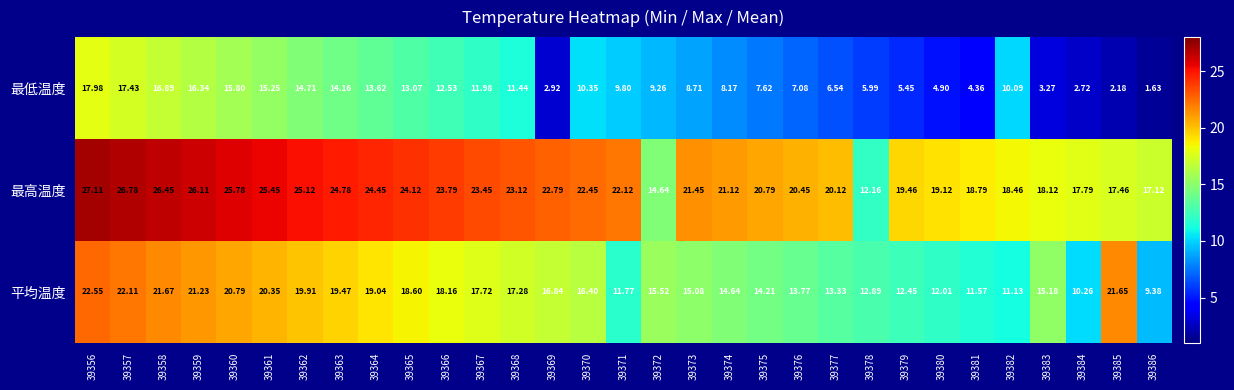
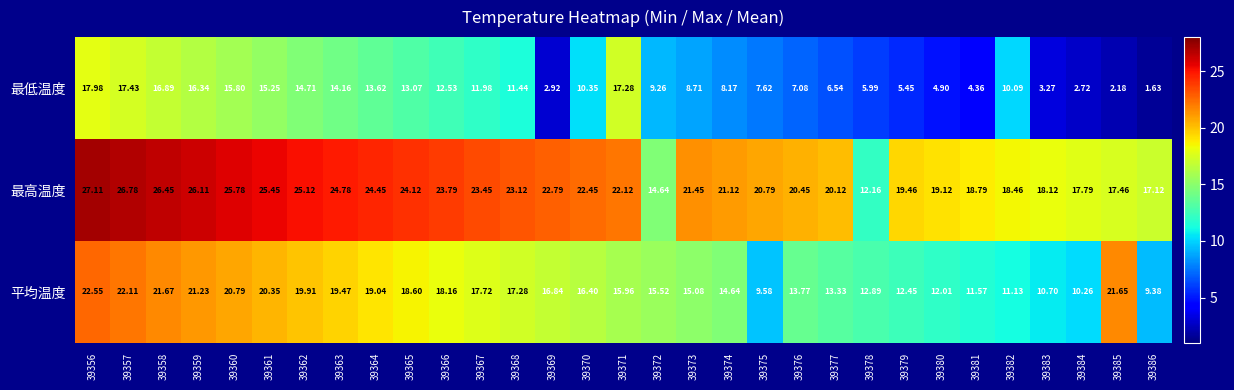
  {
    "最低温度": {
      "39356": 17.98,
      "39357": 17.43,
      "39358": 16.89,
      "39359": 16.34,
      "39360": 15.80,
      "39361": 15.25,
      "39362": 14.71,
      "39363": 14.16,
      "39364": 13.62,
      "39365": 13.07,
      "39366": 12.53,
      "39367": 11.98,
      "39368": 11.44,
      "39369": 2.92,
      "39370": 10.35,
-     "39371": 9.80,
+     "39371": 17.28,
      "39372": 9.26,
      "39373": 8.71,
      "39374": 8.17,
      "39375": 7.62,
      "39376": 7.08,
      "39377": 6.54,
      "39378": 5.99,
      "39379": 5.45,
      "39380": 4.90,
      "39381": 4.36,
      "39382": 10.09,
      "39383": 3.27,
      "39384": 2.72,
      "39385": 2.18,
      "39386": 1.63
    },
    "最高温度": {
      "39356": 27.11,
      "39357": 26.78,
      "39358": 26.45,
      "39359": 26.11,
      "39360": 25.78,
      "39361": 25.45,
      "39362": 25.12,
      "39363": 24.78,
      "39364": 24.45,
      "39365": 24.12,
      "39366": 23.79,
      "39367": 23.45,
      "39368": 23.12,
      "39369": 22.79,
      "39370": 22.45,
      "39371": 22.12,
      "39372": 14.64,
      "39373": 21.45,
      "39374": 21.12,
      "39375": 20.79,
      "39376": 20.45,
      "39377": 20.12,
      "39378": 12.16,
      "39379": 19.46,
      "39380": 19.12,
      "39381": 18.79,
      "39382": 18.46,
      "39383": 18.12,
      "39384": 17.79,
      "39385": 17.46,
      "39386": 17.12
    },
    "平均温度": {
      "39356": 22.55,
      "39357": 22.11,
      "39358": 21.67,
      "39359": 21.23,
      "39360": 20.79,
      "39361": 20.35,
      "39362": 19.91,
      "39363": 19.47,
      "39364": 19.04,
      "39365": 18.60,
      "39366": 18.16,
      "39367": 17.72,
      "39368": 17.28,
      "39369": 16.84,
      "39370": 16.40,
-     "39371": 11.77,
+     "39371": 15.96,
      "39372": 15.52,
      "39373": 15.08,
      "39374": 14.64,
-     "39375": 14.21,
+     "39375": 9.58,
      "39376": 13.77,
      "39377": 13.33,
      "39378": 12.89,
      "39379": 12.45,
      "39380": 12.01,
      "39381": 11.57,
      "39382": 11.13,
-     "39383": 15.18,
+     "39383": 10.70,
      "39384": 10.26,
      "39385": 21.65,
      "39386": 9.38
    }
  }
